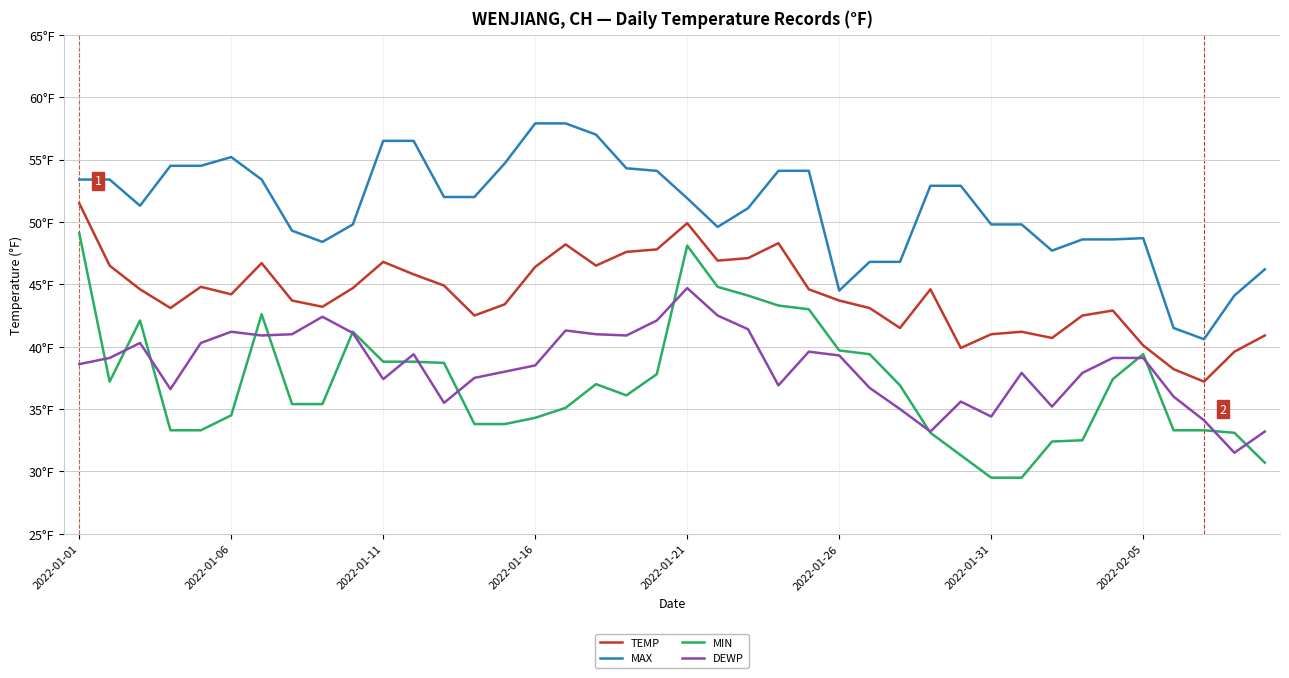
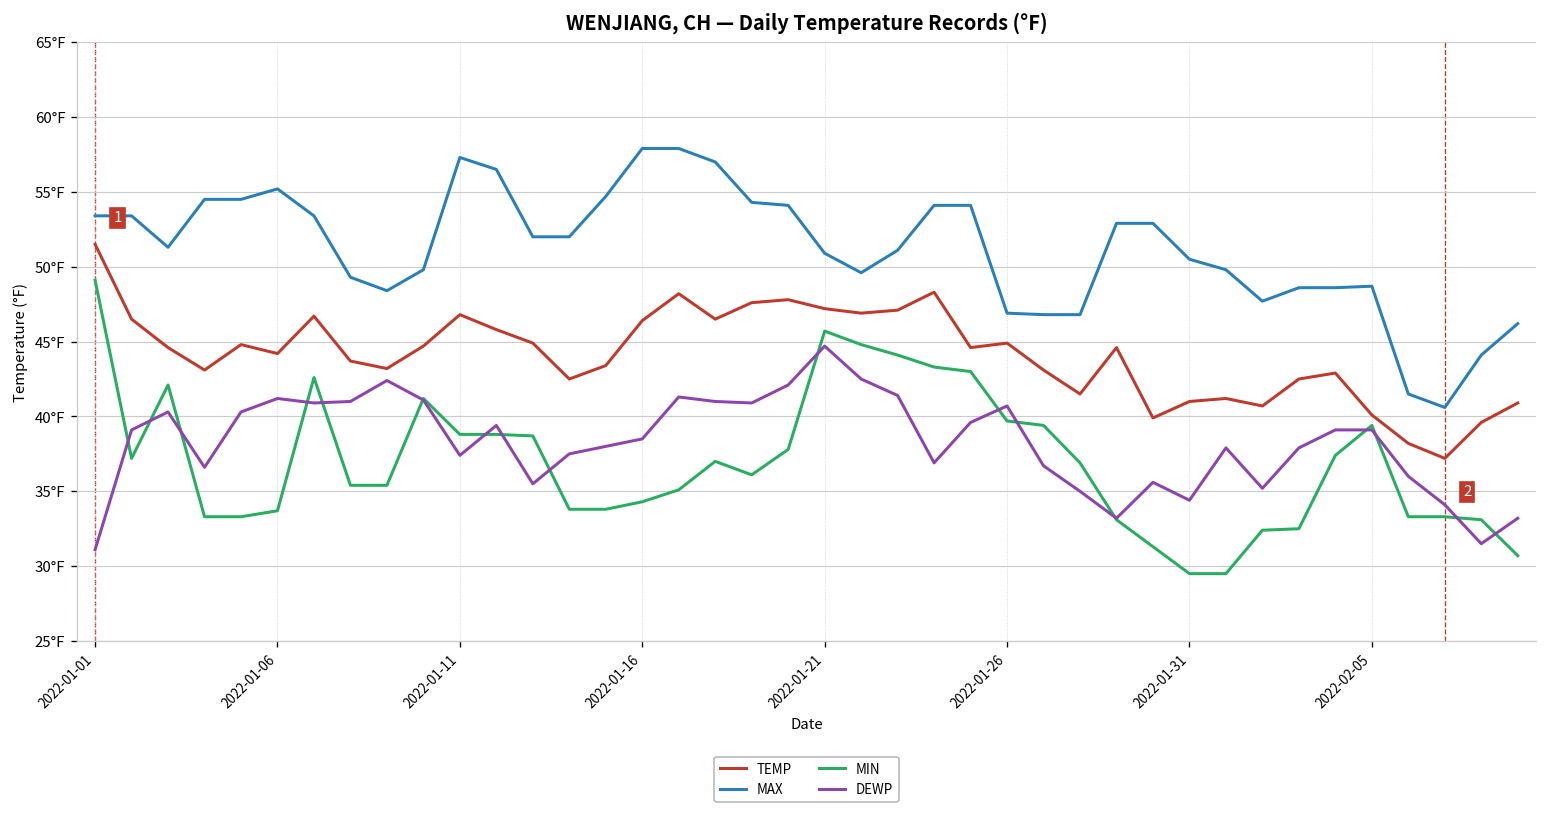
  {
    "TEMP": {
      "2022-01-01": "51.5°F",
      "2022-01-06": "44.2°F",
      "2022-01-11": "46.8°F",
      "2022-01-16": "46.4°F",
-     "2022-01-21": "49.9°F",
-     "2022-01-26": "43.7°F",
+     "2022-01-21": "47.2°F",
+     "2022-01-26": "44.9°F",
      "2022-01-31": "41.0°F",
      "2022-02-05": "40.1°F"
    },
    "MAX": {
      "2022-01-01": "53.4°F",
      "2022-01-06": "55.2°F",
-     "2022-01-11": "56.5°F",
+     "2022-01-11": "57.3°F",
      "2022-01-16": "57.9°F",
-     "2022-01-21": "51.9°F",
-     "2022-01-26": "44.5°F",
-     "2022-01-31": "49.8°F",
+     "2022-01-21": "50.9°F",
+     "2022-01-26": "46.9°F",
+     "2022-01-31": "50.5°F",
      "2022-02-05": "48.7°F"
    },
    "MIN": {
      "2022-01-01": "49.1°F",
-     "2022-01-06": "34.5°F",
+     "2022-01-06": "33.7°F",
      "2022-01-11": "38.8°F",
      "2022-01-16": "34.3°F",
-     "2022-01-21": "48.1°F",
+     "2022-01-21": "45.7°F",
      "2022-01-26": "39.7°F",
      "2022-01-31": "29.5°F",
      "2022-02-05": "39.4°F"
    },
    "DEWP": {
-     "2022-01-01": "38.6°F",
+     "2022-01-01": "31.1°F",
      "2022-01-06": "41.2°F",
      "2022-01-11": "37.4°F",
      "2022-01-16": "38.5°F",
      "2022-01-21": "44.7°F",
-     "2022-01-26": "39.3°F",
+     "2022-01-26": "40.7°F",
      "2022-01-31": "34.4°F",
      "2022-02-05": "39.1°F"
    }
  }
